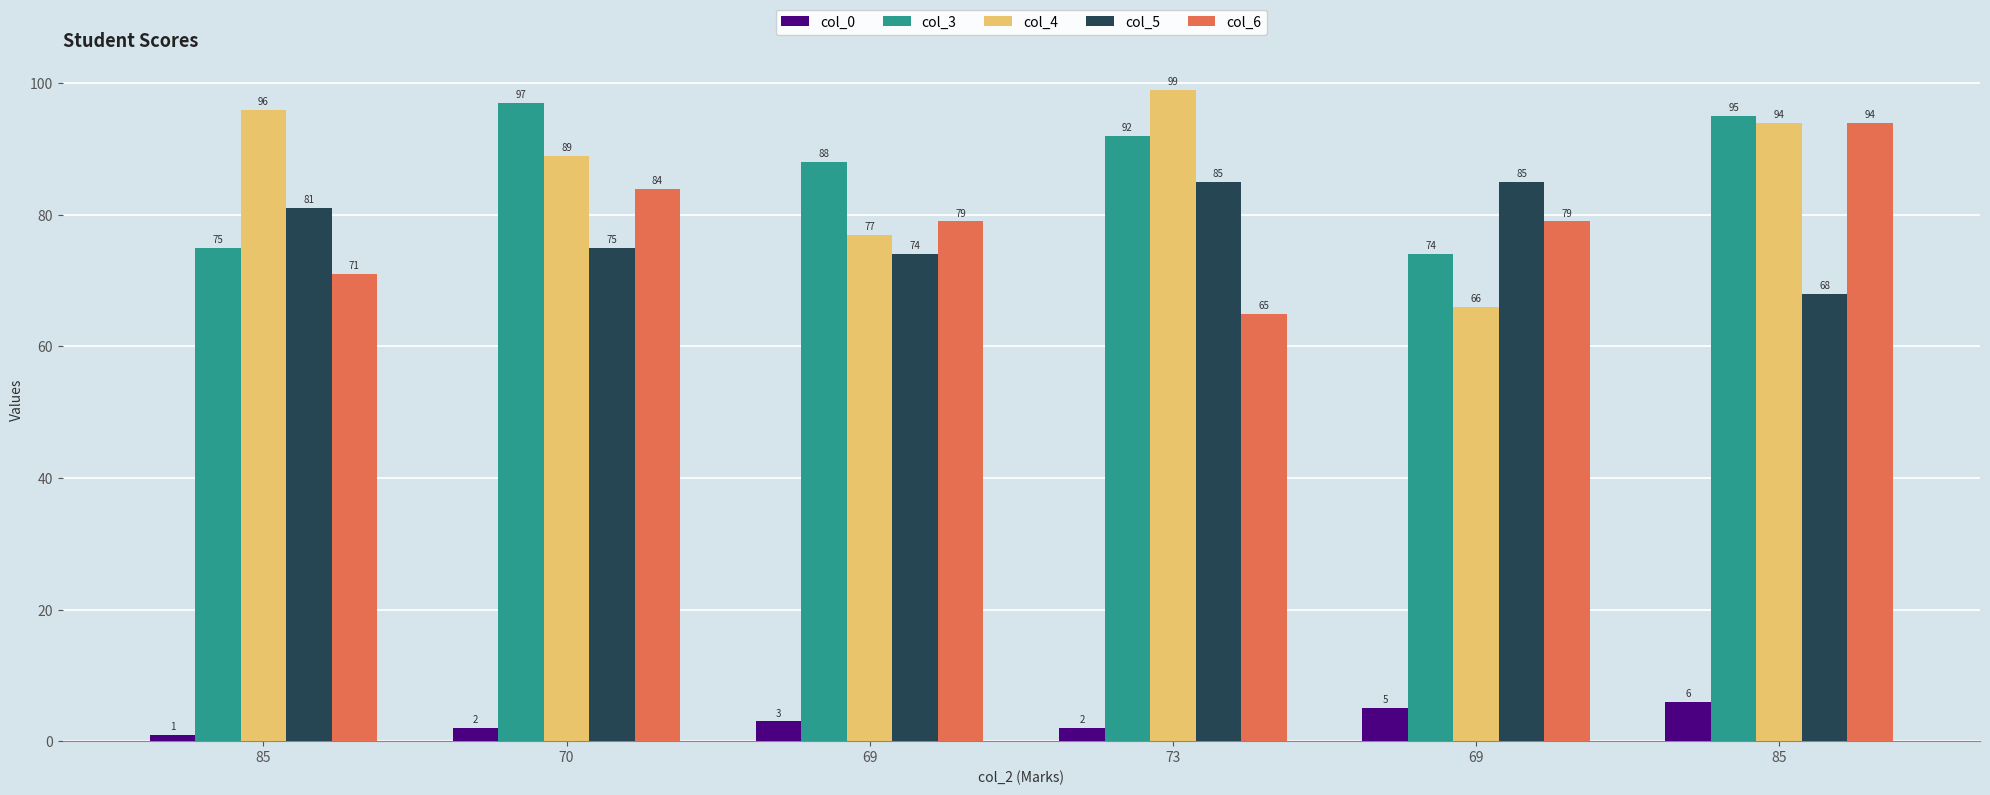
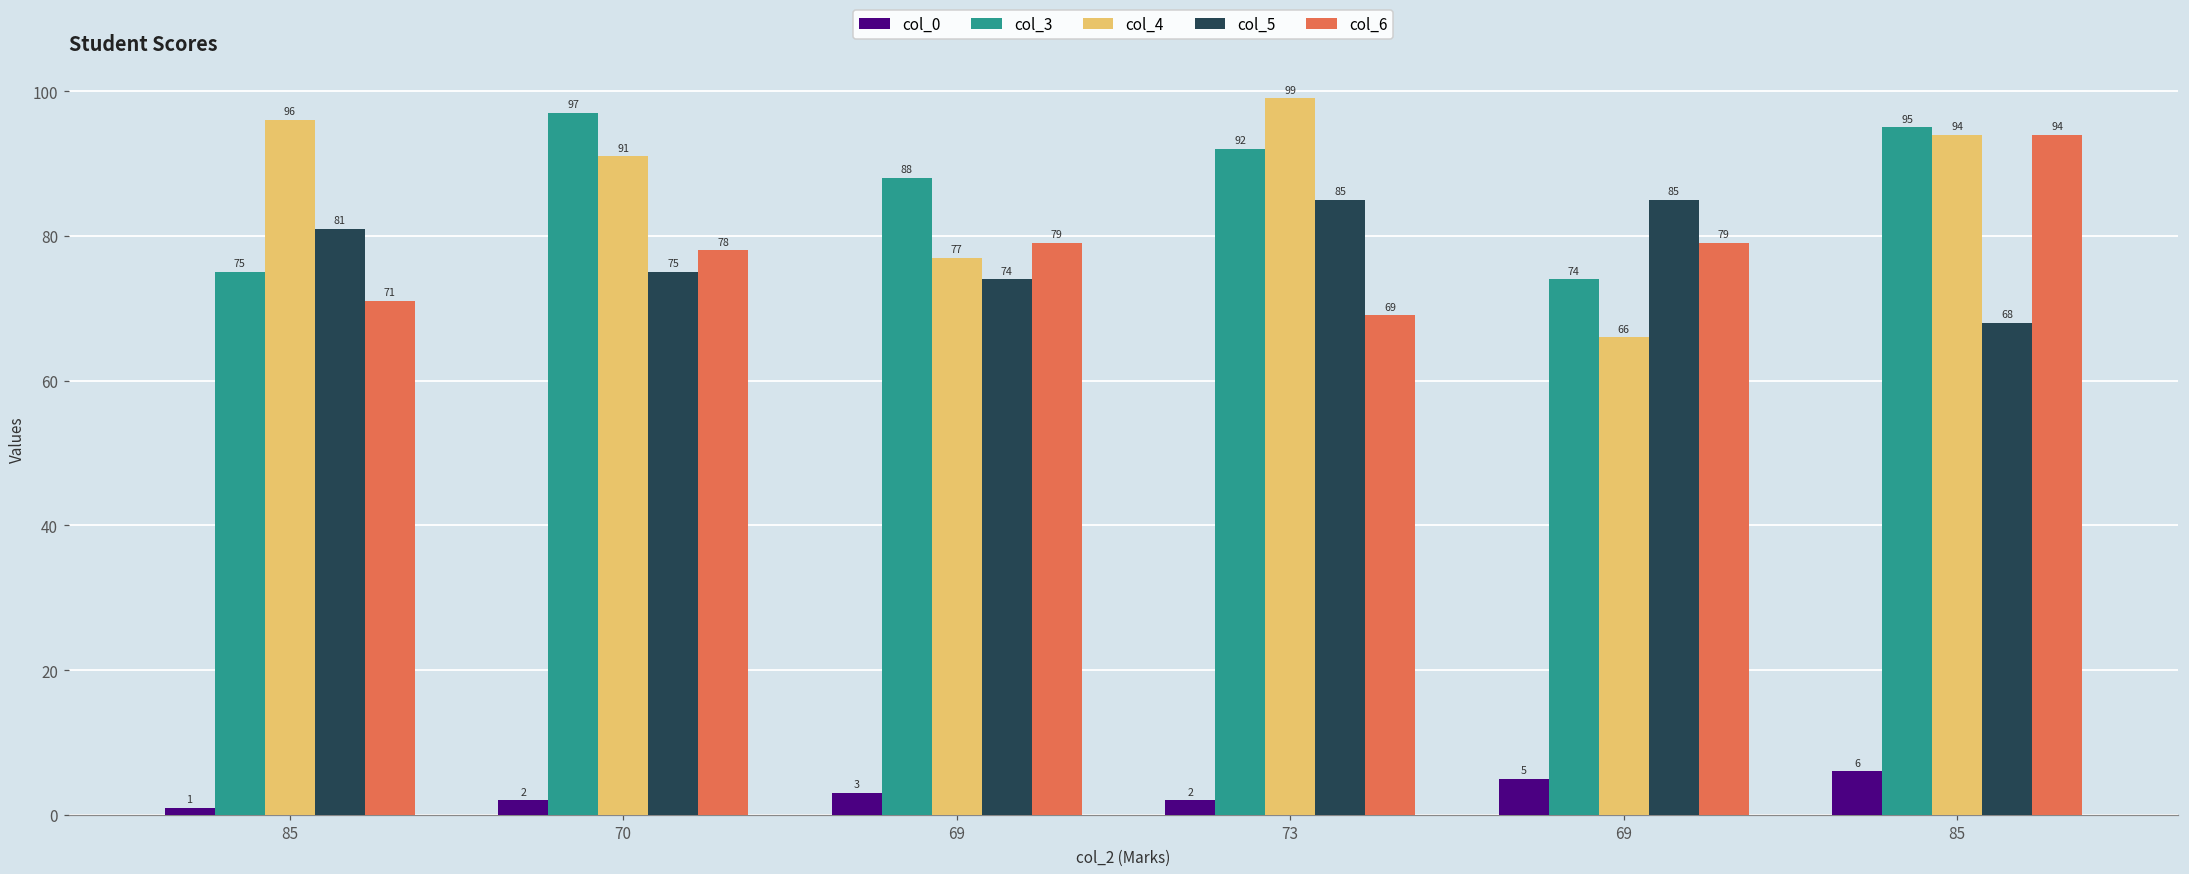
  {
    "col_0": {
      "70": 2,
      "73": 2
    },
    "col_3": {
      "70": 97,
      "73": 92
    },
    "col_4": {
-     "70": 89,
+     "70": 91,
      "73": 99
    },
    "col_5": {
      "70": 75,
      "73": 85
    },
    "col_6": {
-     "70": 84,
-     "73": 65
+     "70": 78,
+     "73": 69
    }
  }
